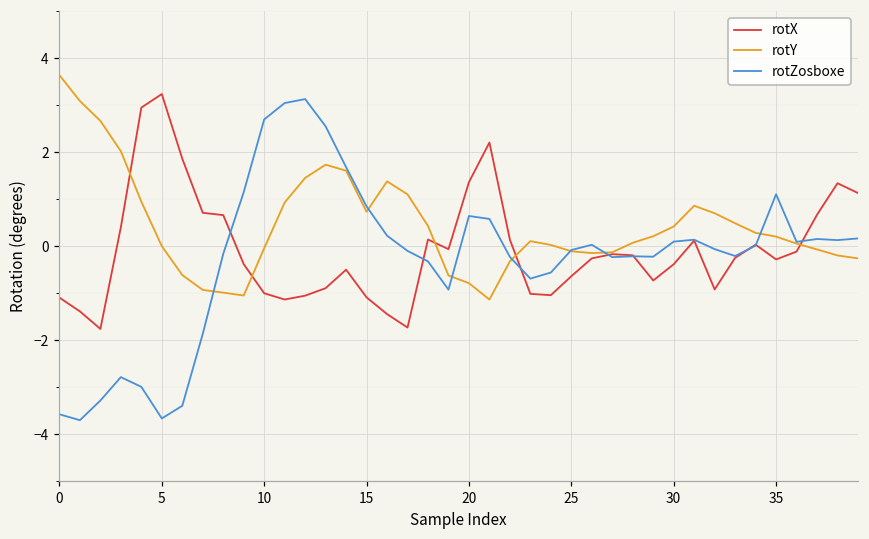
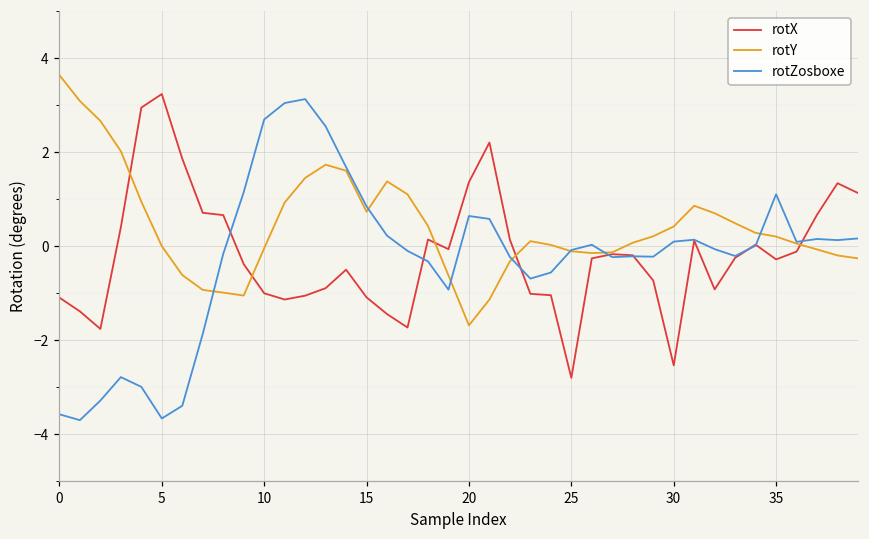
  {
    "rotX": {
      "0": -1.1,
      "5": 3.2,
      "10": -1.0,
      "15": -1.1,
      "20": 1.4,
-     "25": -0.6,
-     "30": -0.4,
+     "25": -2.8,
+     "30": -2.5,
      "35": -0.3
    },
    "rotY": {
      "0": 3.6,
      "5": 0.0,
      "10": 0.0,
      "15": 0.7,
-     "20": -0.8,
+     "20": -1.7,
      "30": 0.4,
      "35": 0.2
    },
    "rotZosboxe": {
      "0": -3.6,
      "5": -3.7,
      "10": 2.7,
      "15": 0.8,
      "20": 0.6,
      "30": 0.1,
      "35": 1.1
    }
  }
